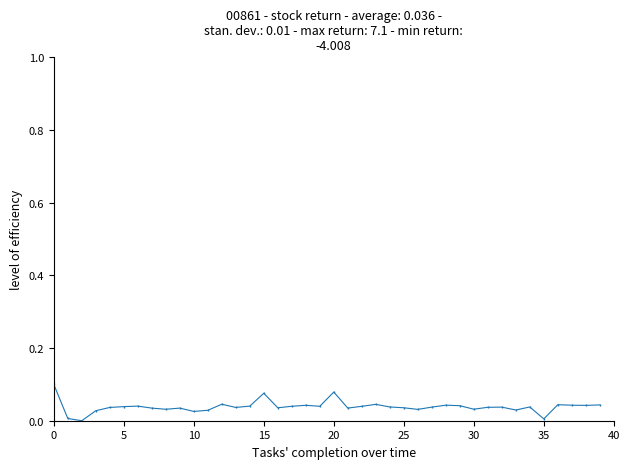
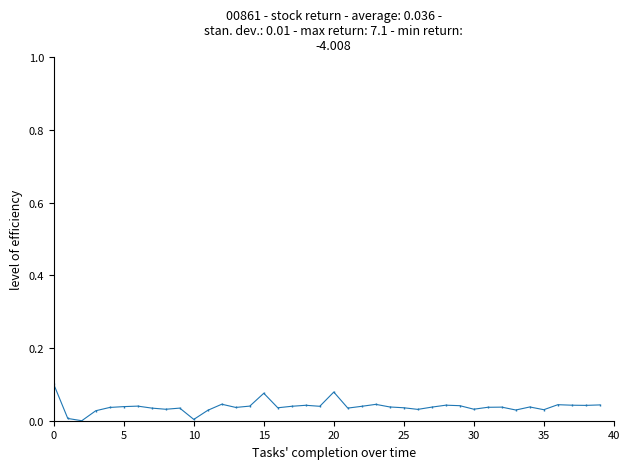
  {
    "0": 0.10,
    "5": 0.04,
-   "10": 0.03,
+   "10": 0.00,
    "15": 0.08,
    "20": 0.08,
    "25": 0.04,
    "30": 0.03,
-   "35": 0.01
+   "35": 0.03
  }
